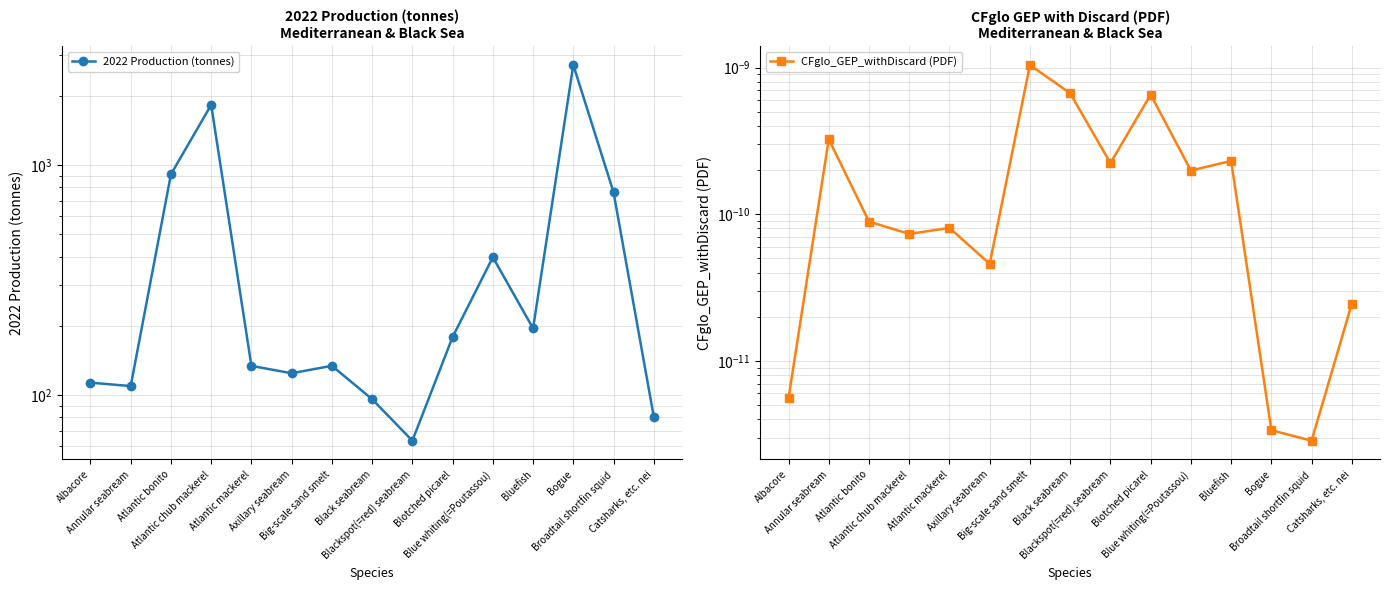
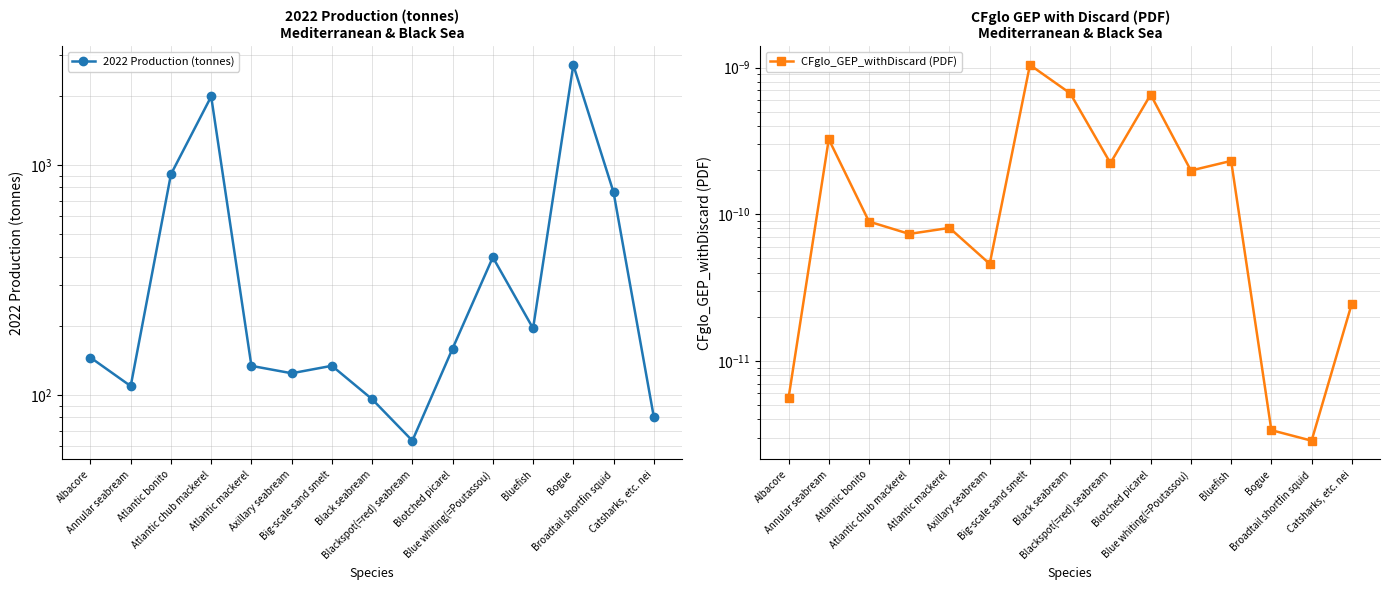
  {
    "2022 Production (tonnes) Mediterranean & Black Sea": {
-     "Albacore": 110,
+     "Albacore": 150,
      "Annular seabream": 110,
      "Atlantic bonito": 910,
-     "Atlantic chub mackerel": 1800,
+     "Atlantic chub mackerel": 2000,
      "Atlantic mackerel": 130,
      "Axillary seabream": 120,
      "Big-scale sand smelt": 130,
      "Black seabream": 96,
      "Blackspot(=red) seabream": 63,
-     "Blotched picarel": 180,
+     "Blotched picarel": 160,
      "Blue whiting(=Poutassou)": 400,
      "Bluefish": 190,
      "Bogue": 2700,
      "Broadtail shortfin squid": 760,
      "Catsharks, etc. nei": 80
    },
    "CFglo GEP with Discard (PDF) Mediterranean & Black Sea": {
      "Albacore": 0.000000000006,
      "Annular seabream": 0.00000000032,
      "Atlantic bonito": 0.00000000009,
      "Atlantic chub mackerel": 0.00000000007,
      "Atlantic mackerel": 0.00000000008,
      "Axillary seabream": 0.000000000046,
      "Big-scale sand smelt": 0.0000000010,
      "Black seabream": 0.0000000007,
      "Blackspot(=red) seabream": 0.00000000022,
      "Blotched picarel": 0.0000000007,
      "Blue whiting(=Poutassou)": 0.00000000020,
      "Bluefish": 0.00000000023,
      "Bogue": 0.000000000003,
      "Broadtail shortfin squid": 0.000000000003,
      "Catsharks, etc. nei": 0.000000000025
    }
  }
